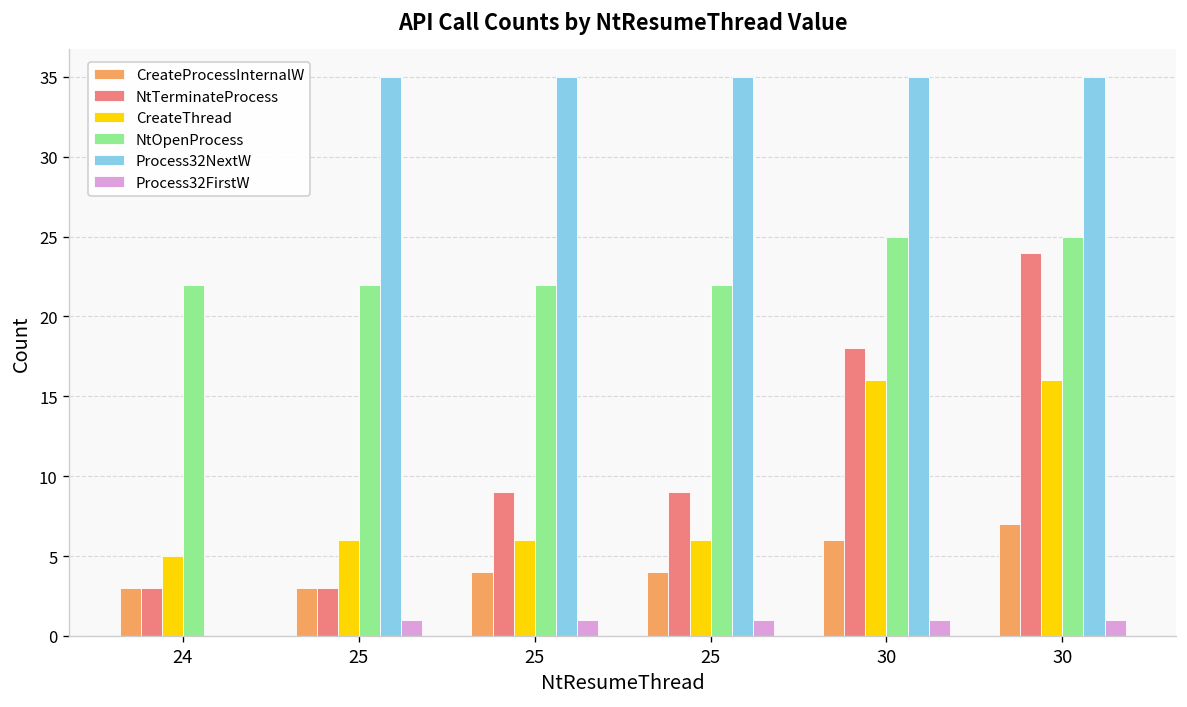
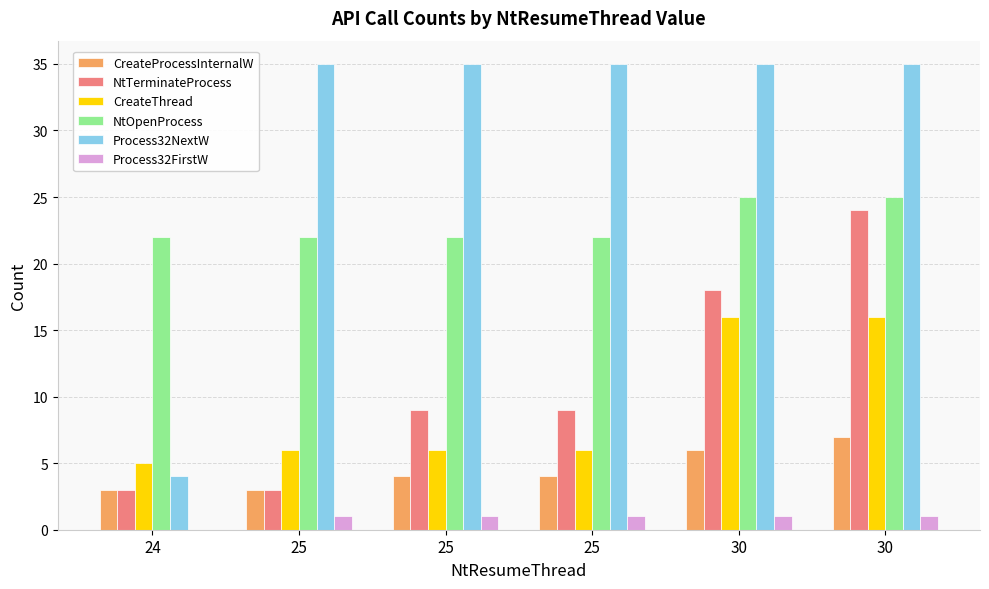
  {
    "CreateThread": {
      "24": 5
    },
    "NtOpenProcess": {
      "24": 22
    },
    "Process32NextW": {
-     "24": 0
+     "24": 4
    },
    "Process32FirstW": {
      "24": 0
    }
  }
